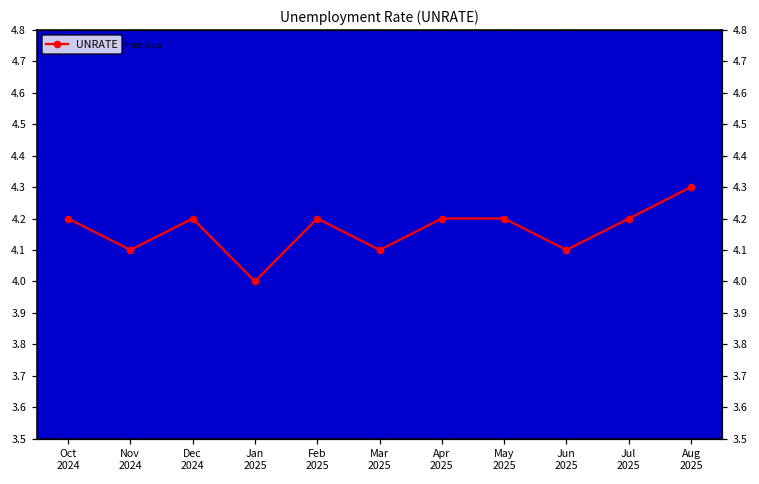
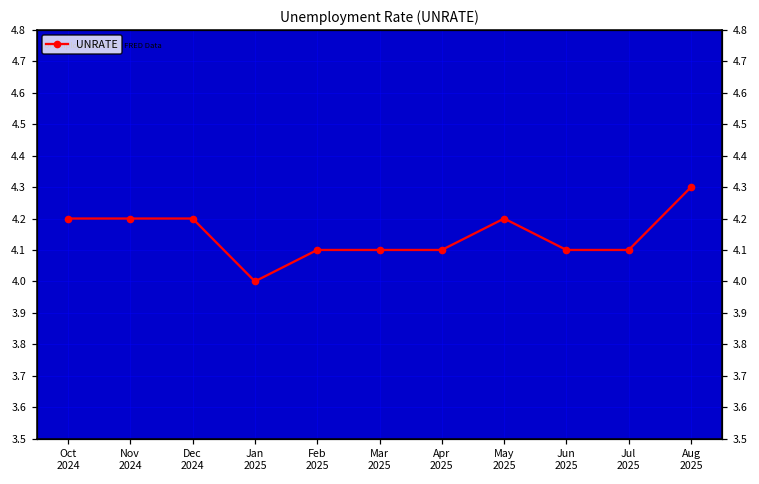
  {
    "Oct 2024": 4.2,
-   "Nov 2024": 4.1,
+   "Nov 2024": 4.2,
    "Dec 2024": 4.2,
    "Jan 2025": 4.0,
-   "Feb 2025": 4.2,
+   "Feb 2025": 4.1,
    "Mar 2025": 4.1,
-   "Apr 2025": 4.2,
+   "Apr 2025": 4.1,
    "May 2025": 4.2,
    "Jun 2025": 4.1,
-   "Jul 2025": 4.2,
+   "Jul 2025": 4.1,
    "Aug 2025": 4.3
  }
